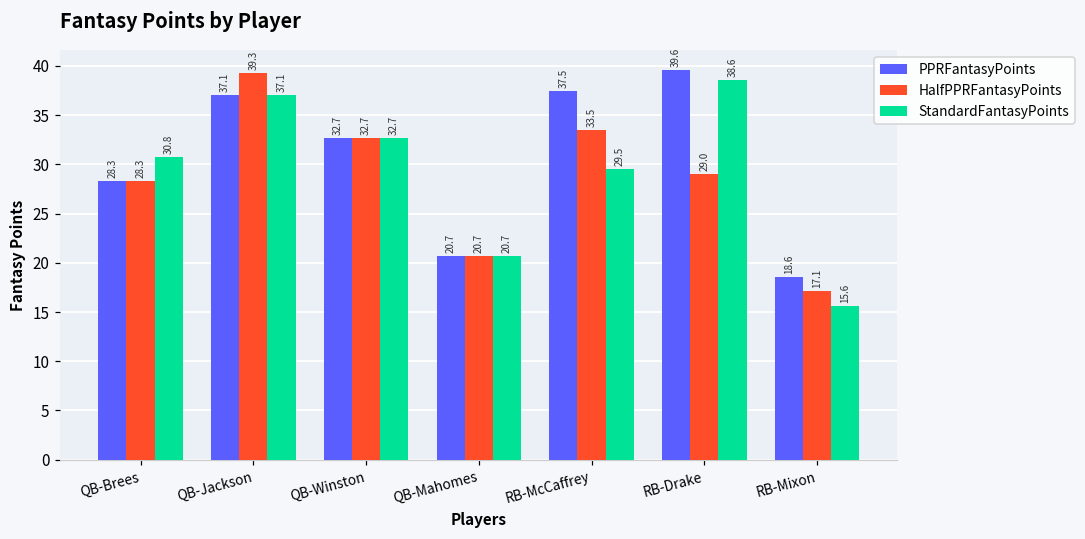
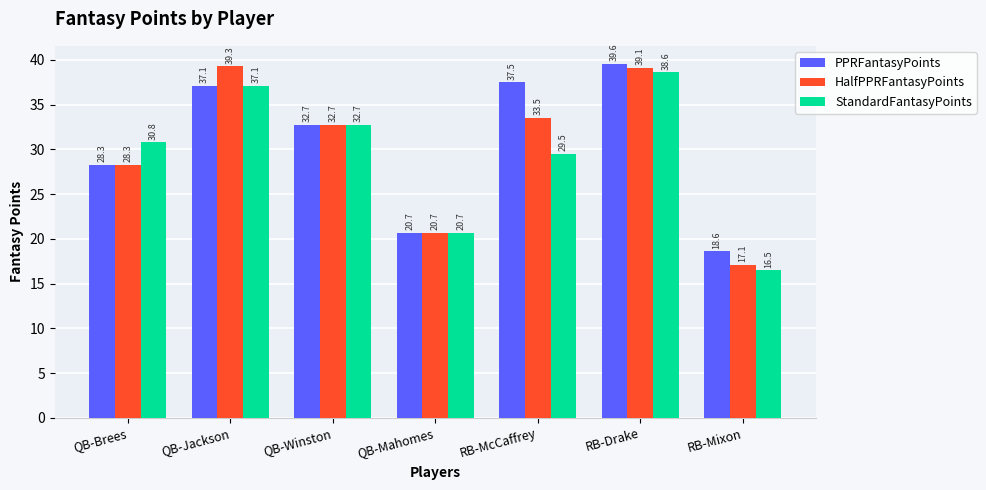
  {
    "PPRFantasyPoints": {
      "QB-Brees": 28.3,
      "QB-Jackson": 37.1,
      "QB-Winston": 32.7,
      "QB-Mahomes": 20.7,
      "RB-McCaffrey": 37.5,
      "RB-Drake": 39.6,
      "RB-Mixon": 18.6
    },
    "HalfPPRFantasyPoints": {
      "QB-Brees": 28.3,
      "QB-Jackson": 39.3,
      "QB-Winston": 32.7,
      "QB-Mahomes": 20.7,
      "RB-McCaffrey": 33.5,
-     "RB-Drake": 29.0,
+     "RB-Drake": 39.1,
      "RB-Mixon": 17.1
    },
    "StandardFantasyPoints": {
      "QB-Brees": 30.8,
      "QB-Jackson": 37.1,
      "QB-Winston": 32.7,
      "QB-Mahomes": 20.7,
      "RB-McCaffrey": 29.5,
      "RB-Drake": 38.6,
-     "RB-Mixon": 15.6
+     "RB-Mixon": 16.5
    }
  }
